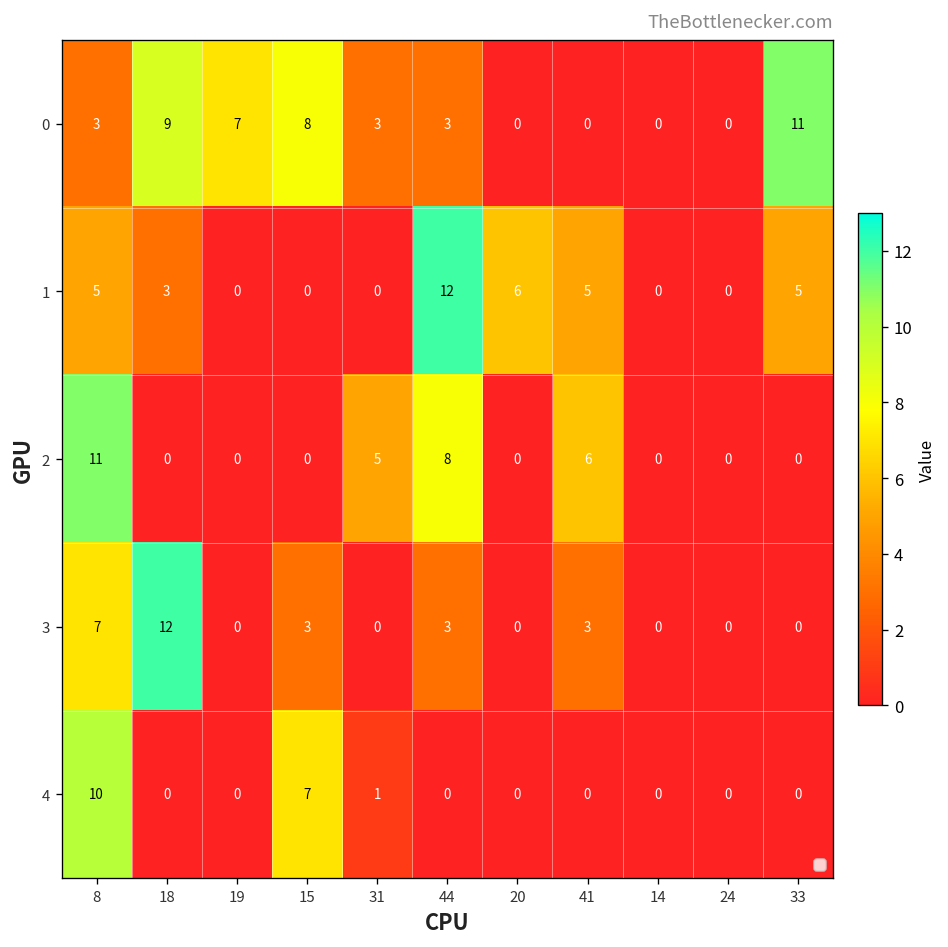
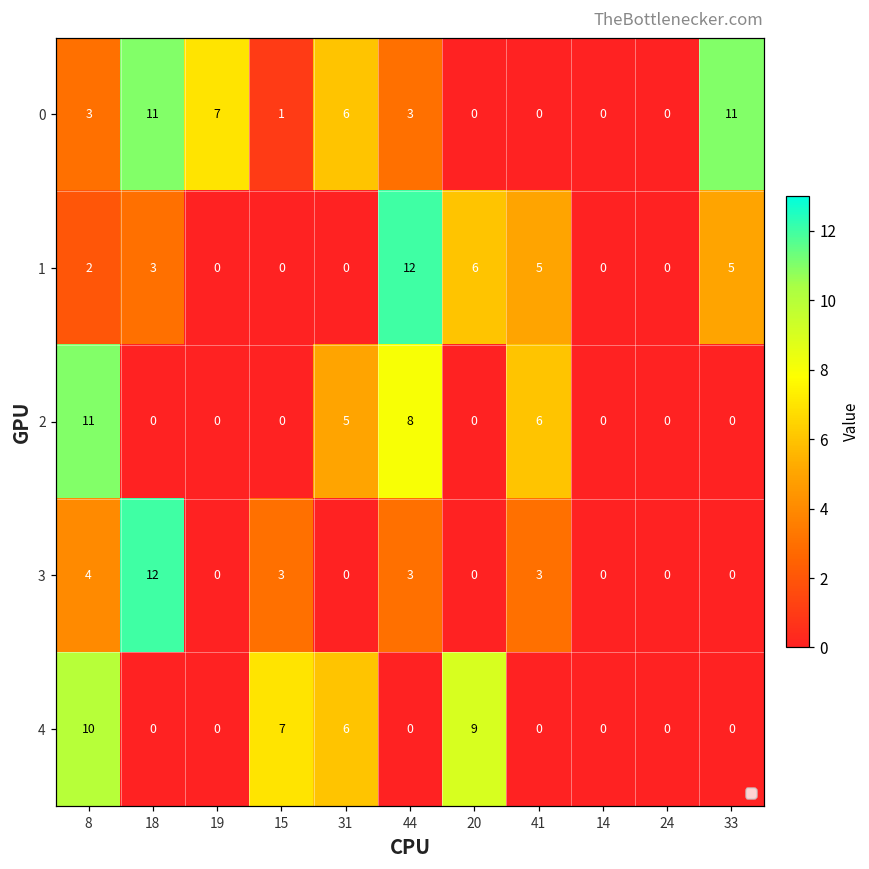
  {
    "0": {
      "8": 3,
-     "18": 9,
+     "18": 11,
      "19": 7,
-     "15": 8,
-     "31": 3,
+     "15": 1,
+     "31": 6,
      "44": 3,
      "20": 0,
      "41": 0,
      "14": 0,
      "24": 0,
      "33": 11
    },
    "1": {
-     "8": 5,
+     "8": 2,
      "18": 3,
      "19": 0,
      "15": 0,
      "31": 0,
      "44": 12,
      "20": 6,
      "41": 5,
      "14": 0,
      "24": 0,
      "33": 5
    },
    "2": {
      "8": 11,
      "18": 0,
      "19": 0,
      "15": 0,
      "31": 5,
      "44": 8,
      "20": 0,
      "41": 6,
      "14": 0,
      "24": 0,
      "33": 0
    },
    "3": {
-     "8": 7,
+     "8": 4,
      "18": 12,
      "19": 0,
      "15": 3,
      "31": 0,
      "44": 3,
      "20": 0,
      "41": 3,
      "14": 0,
      "24": 0,
      "33": 0
    },
    "4": {
      "8": 10,
      "18": 0,
      "19": 0,
      "15": 7,
-     "31": 1,
+     "31": 6,
      "44": 0,
-     "20": 0,
+     "20": 9,
      "41": 0,
      "14": 0,
      "24": 0,
      "33": 0
    }
  }
